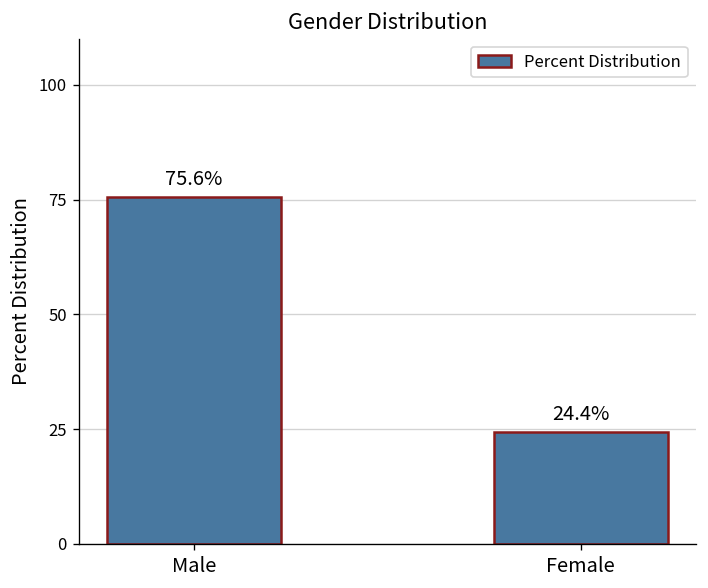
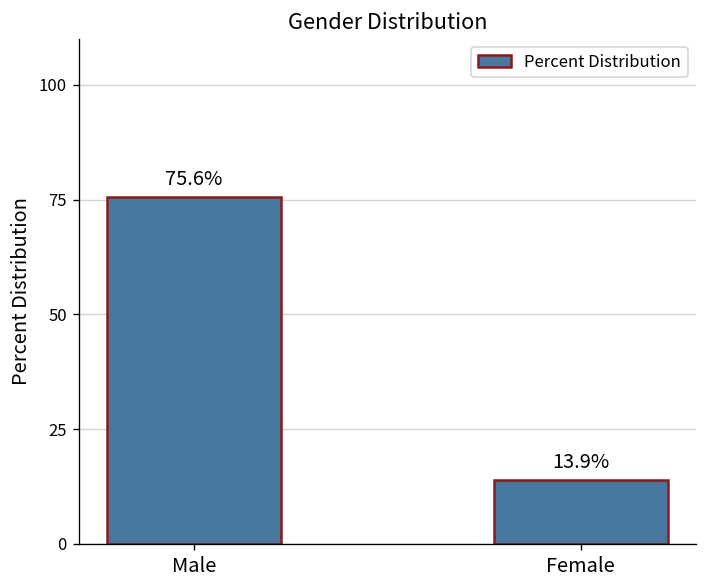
  {
    "Male": "75.6%",
-   "Female": "24.4%"
+   "Female": "13.9%"
  }
